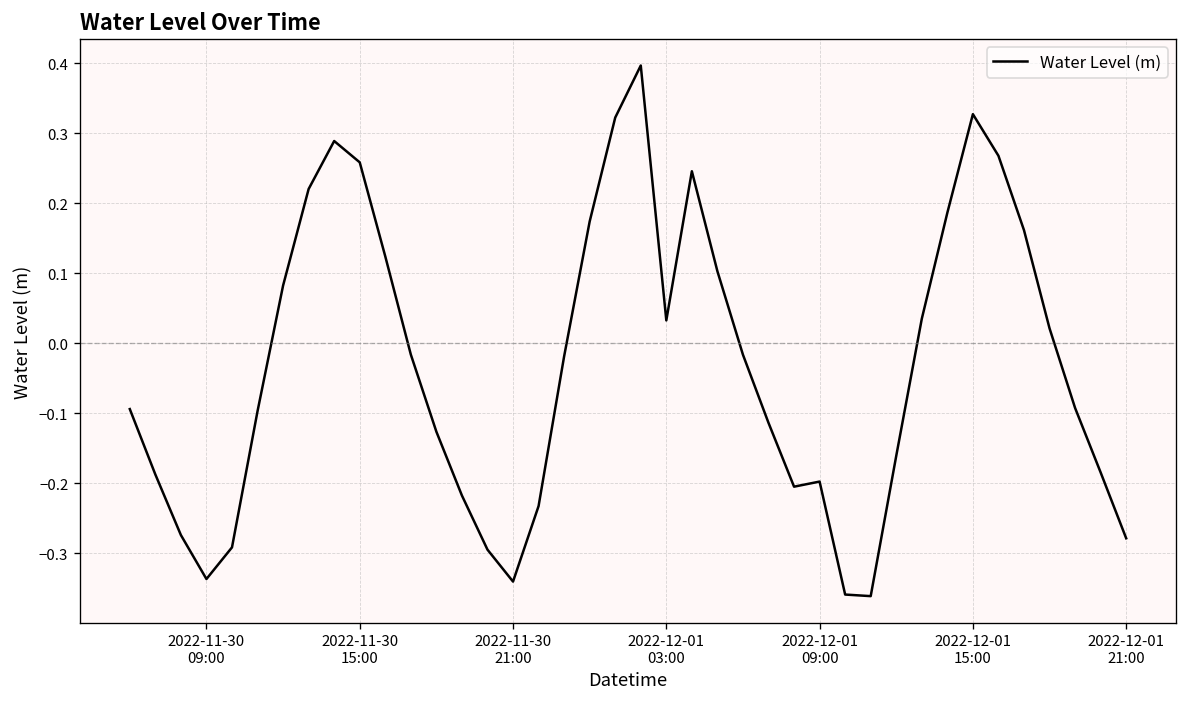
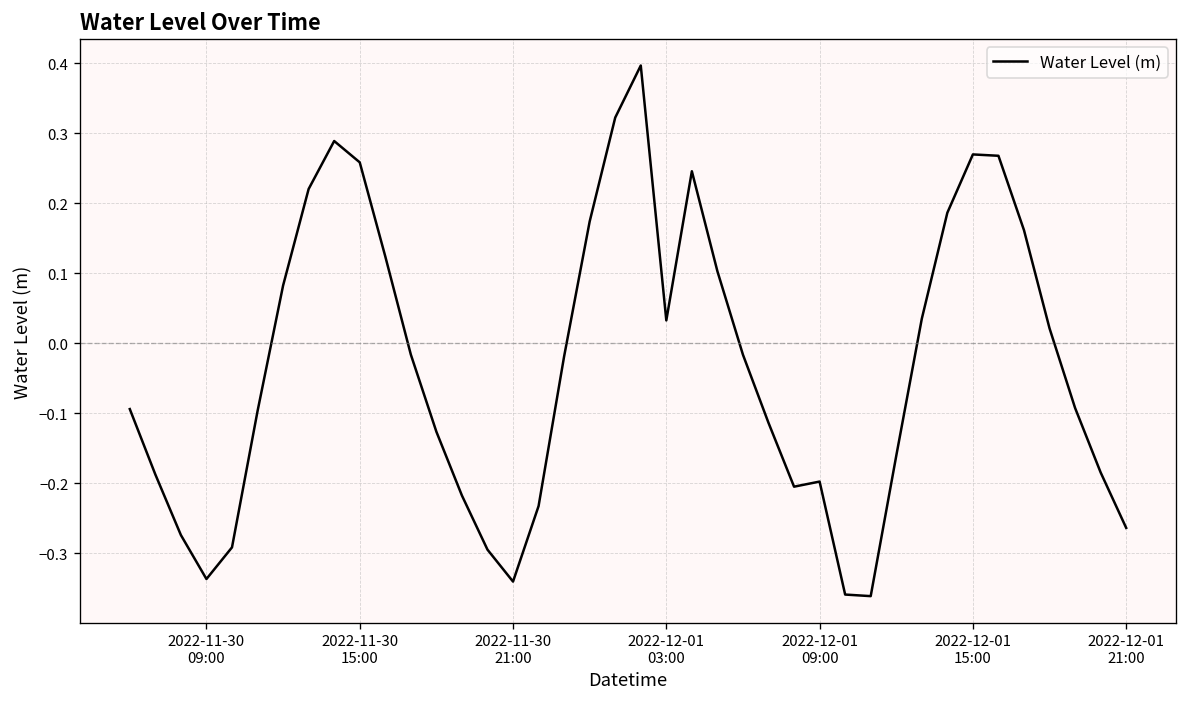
  {
    "2022-11-30 09:00": -0.34,
    "2022-11-30 15:00": 0.26,
    "2022-11-30 21:00": -0.34,
    "2022-12-01 03:00": 0.03,
    "2022-12-01 09:00": -0.20,
-   "2022-12-01 15:00": 0.33,
-   "2022-12-01 21:00": -0.28
+   "2022-12-01 15:00": 0.27,
+   "2022-12-01 21:00": -0.26
  }
